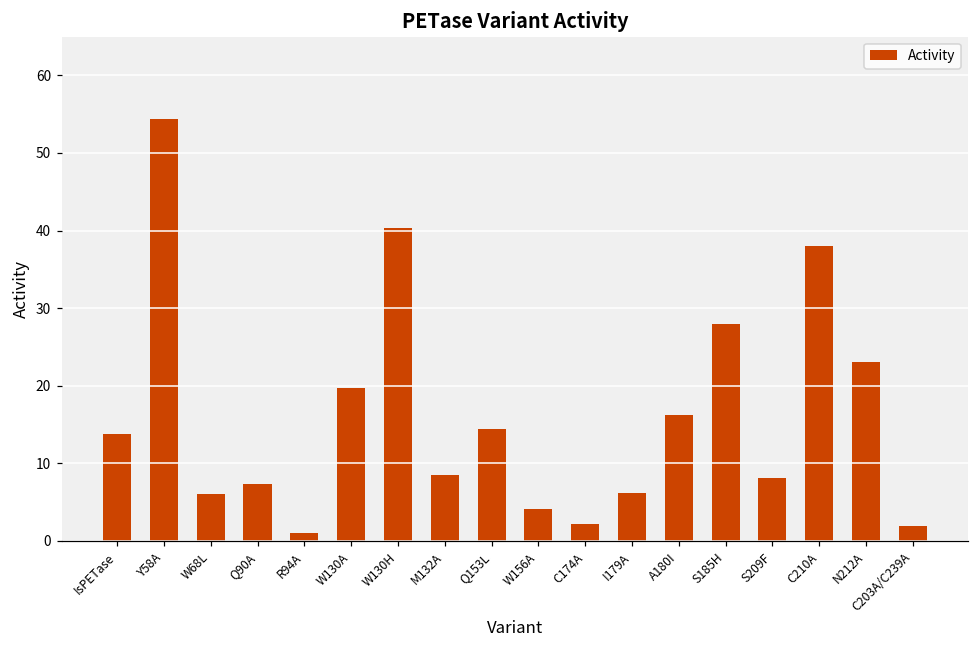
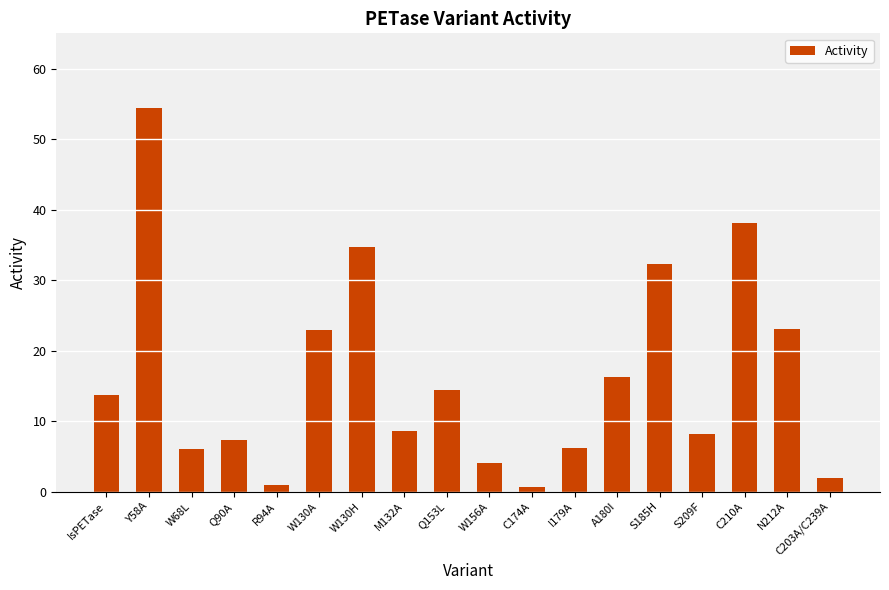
  {
    "IsPETase": 14,
    "Y58A": 54,
    "W68L": 6,
    "Q90A": 7,
    "R94A": 1,
-   "W130A": 20,
-   "W130H": 40,
+   "W130A": 23,
+   "W130H": 35,
    "M132A": 9,
    "Q153L": 14,
    "W156A": 4,
-   "C174A": 2,
+   "C174A": 1,
    "I179A": 6,
    "A180I": 16,
-   "S185H": 28,
+   "S185H": 32,
    "S209F": 8,
    "C210A": 38,
    "N212A": 23,
    "C203A/C239A": 2
  }
